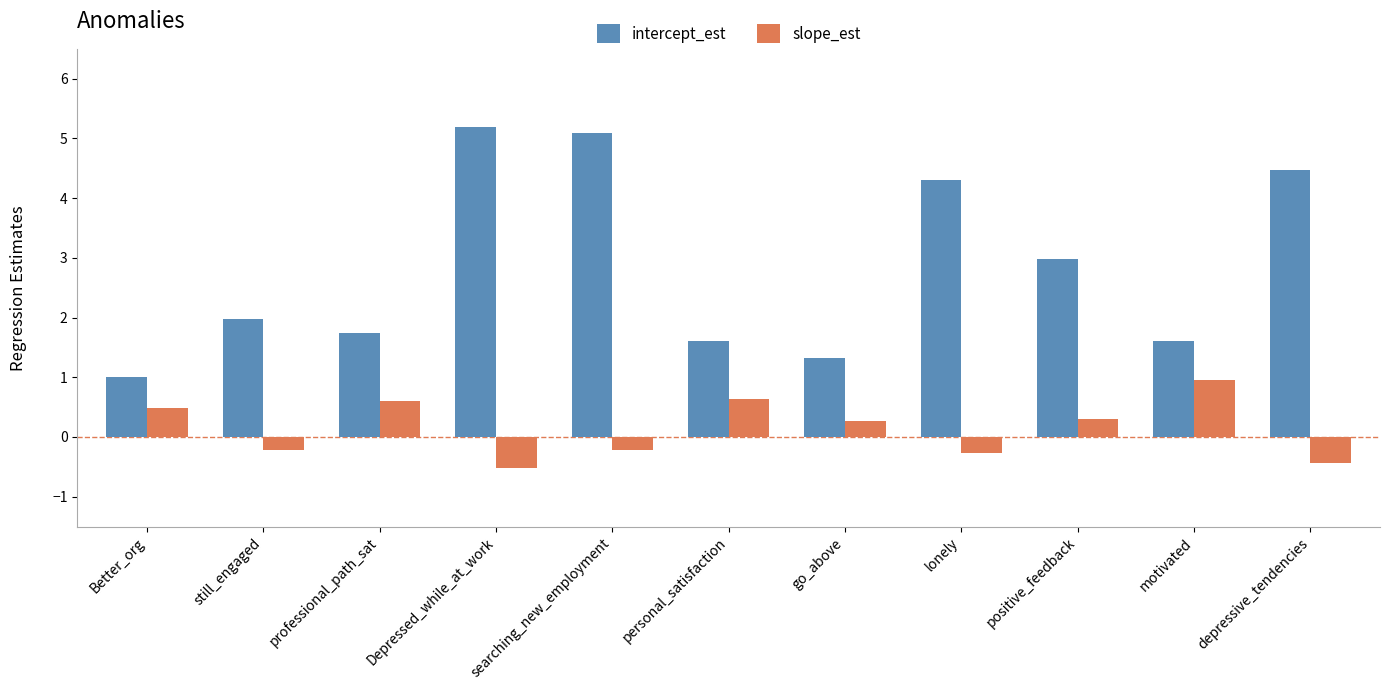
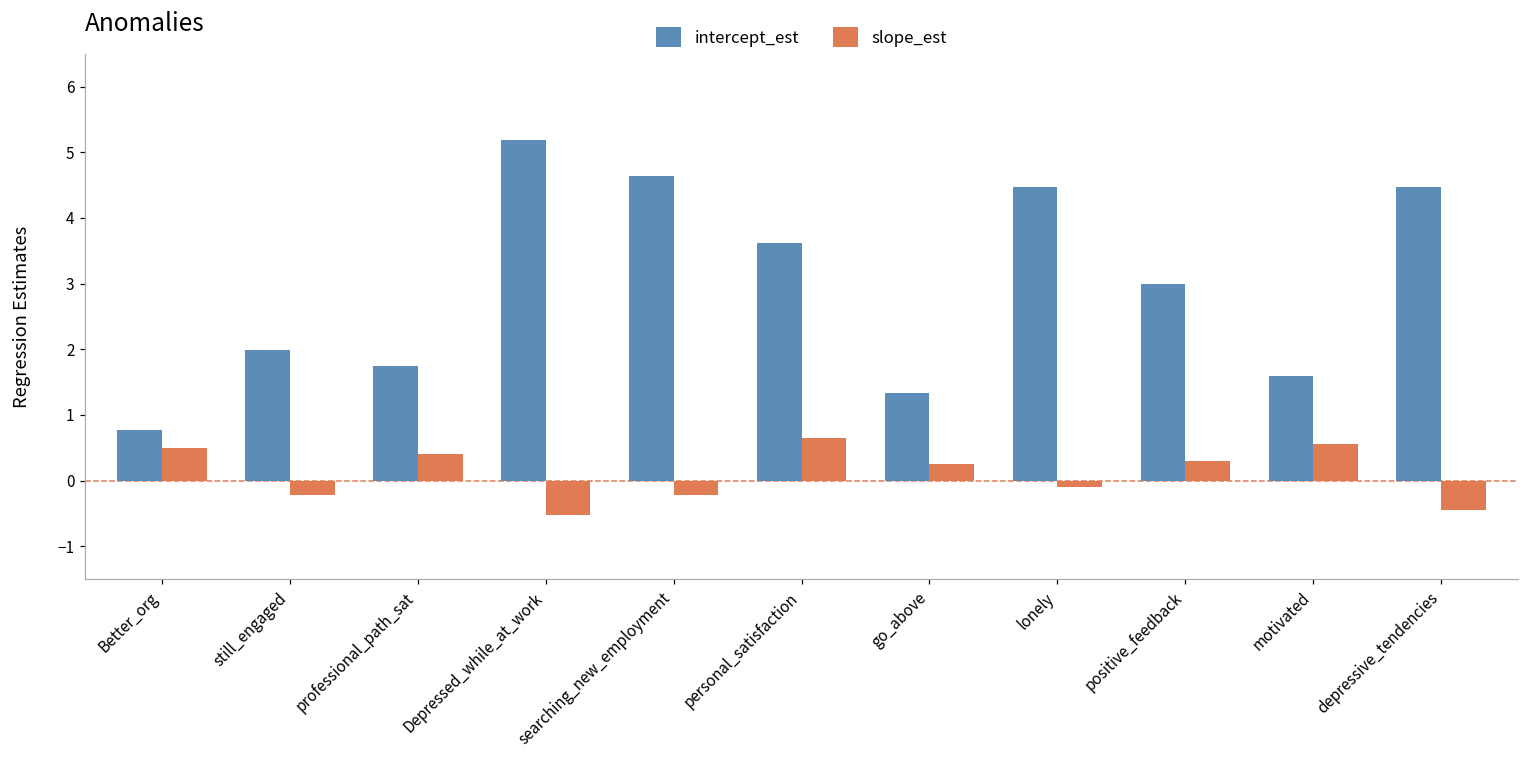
  {
    "intercept_est": {
-     "Better_org": 1.0,
+     "Better_org": 0.8,
      "still_engaged": 2.0,
      "professional_path_sat": 1.7,
      "Depressed_while_at_work": 5.2,
-     "searching_new_employment": 5.1,
-     "personal_satisfaction": 1.6,
+     "searching_new_employment": 4.6,
+     "personal_satisfaction": 3.6,
      "go_above": 1.3,
-     "lonely": 4.3,
+     "lonely": 4.5,
      "positive_feedback": 3.0,
      "motivated": 1.6,
      "depressive_tendencies": 4.5
    },
    "slope_est": {
      "Better_org": 0.5,
      "still_engaged": -0.2,
-     "professional_path_sat": 0.6,
+     "professional_path_sat": 0.4,
      "Depressed_while_at_work": -0.5,
      "searching_new_employment": -0.2,
      "personal_satisfaction": 0.6,
      "go_above": 0.3,
-     "lonely": -0.3,
+     "lonely": -0.1,
      "positive_feedback": 0.3,
-     "motivated": 1.0,
+     "motivated": 0.6,
      "depressive_tendencies": -0.4
    }
  }
